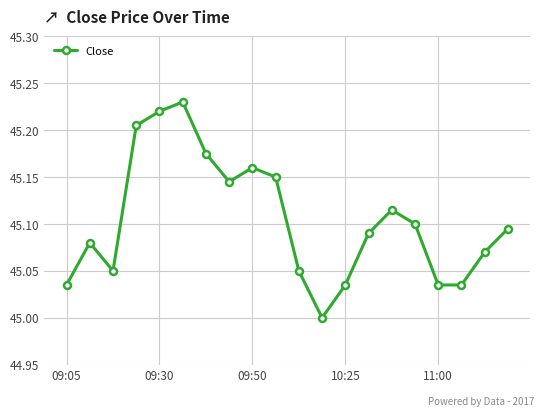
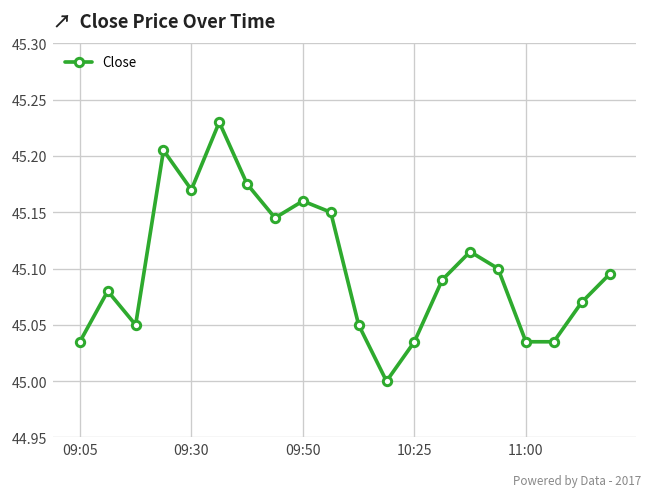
  {
    "09:05": 45.04,
-   "09:30": 45.22,
+   "09:30": 45.17,
    "09:50": 45.16,
    "10:25": 45.04,
    "11:00": 45.04
  }
